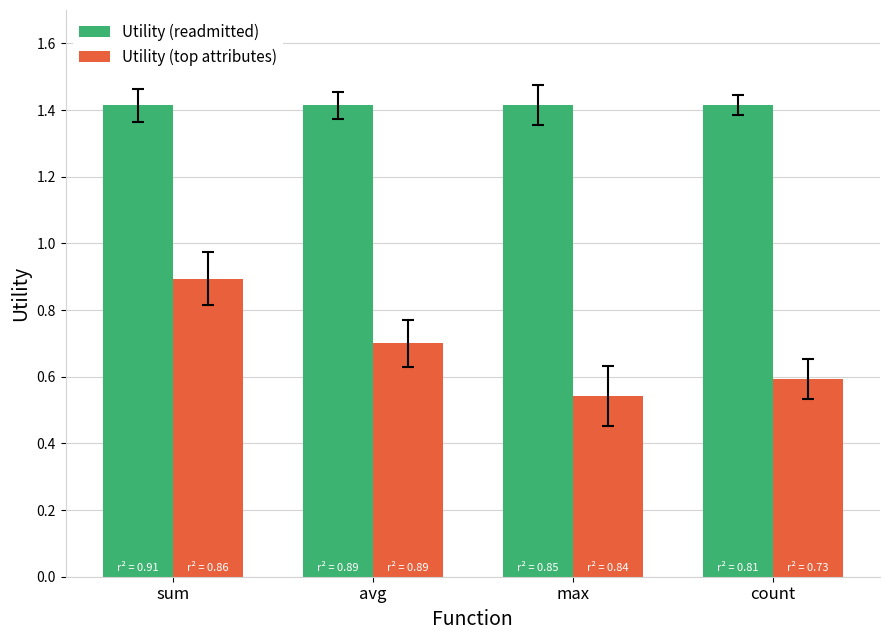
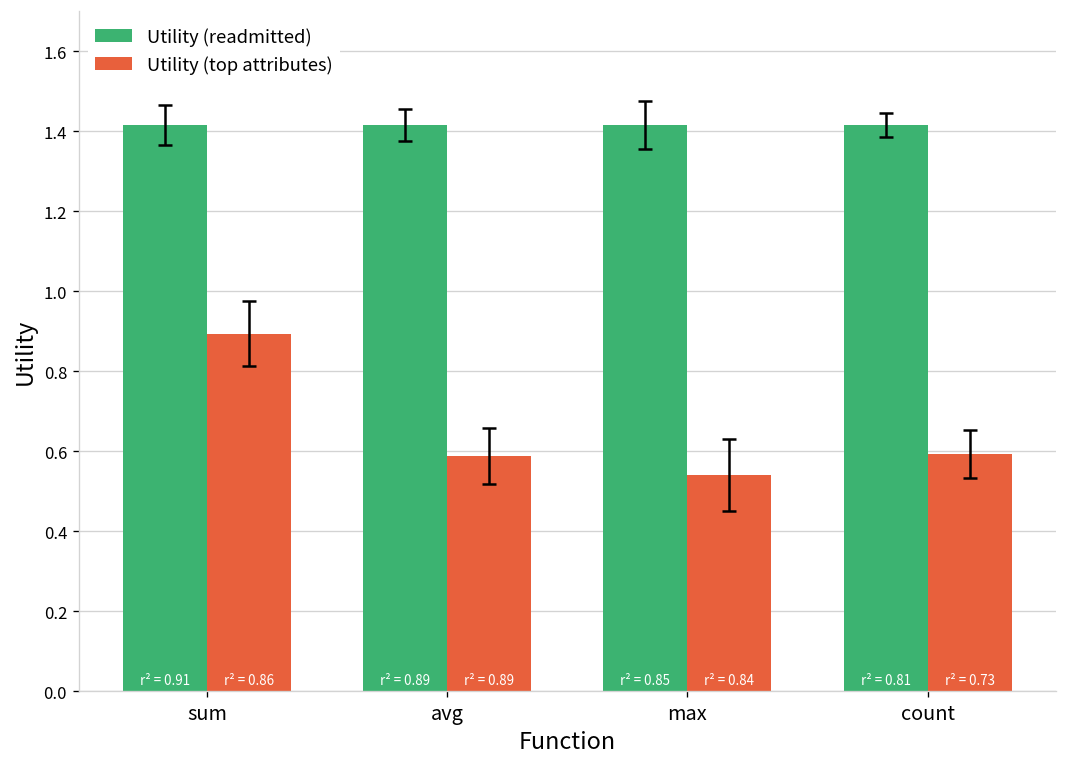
  {
    "Utility (top attributes)": {
-     "avg": 0.70
+     "avg": 0.59
    }
  }
